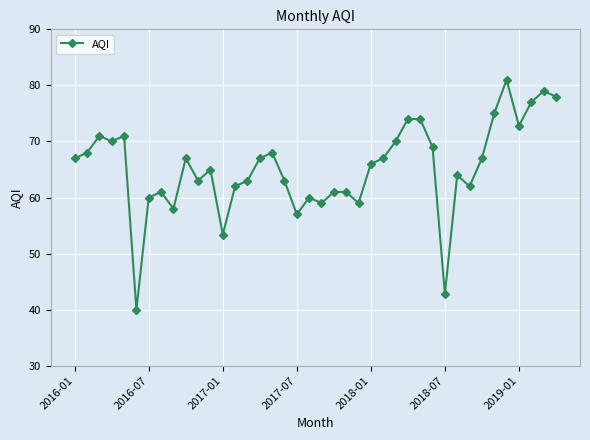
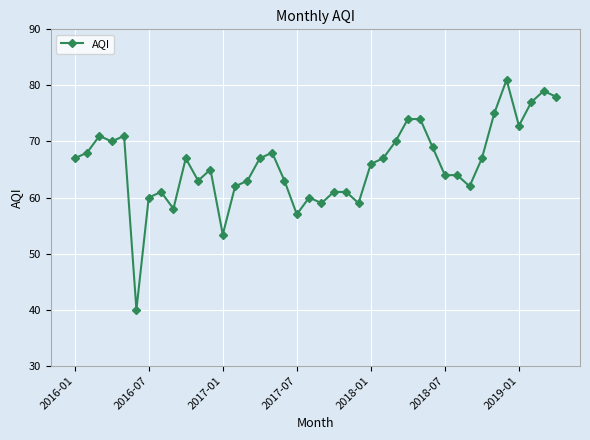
  {
    "2016-01": 67,
    "2016-07": 60,
    "2017-01": 53,
    "2017-07": 57,
    "2018-01": 66,
-   "2018-07": 43,
+   "2018-07": 64,
    "2019-01": 73
  }
